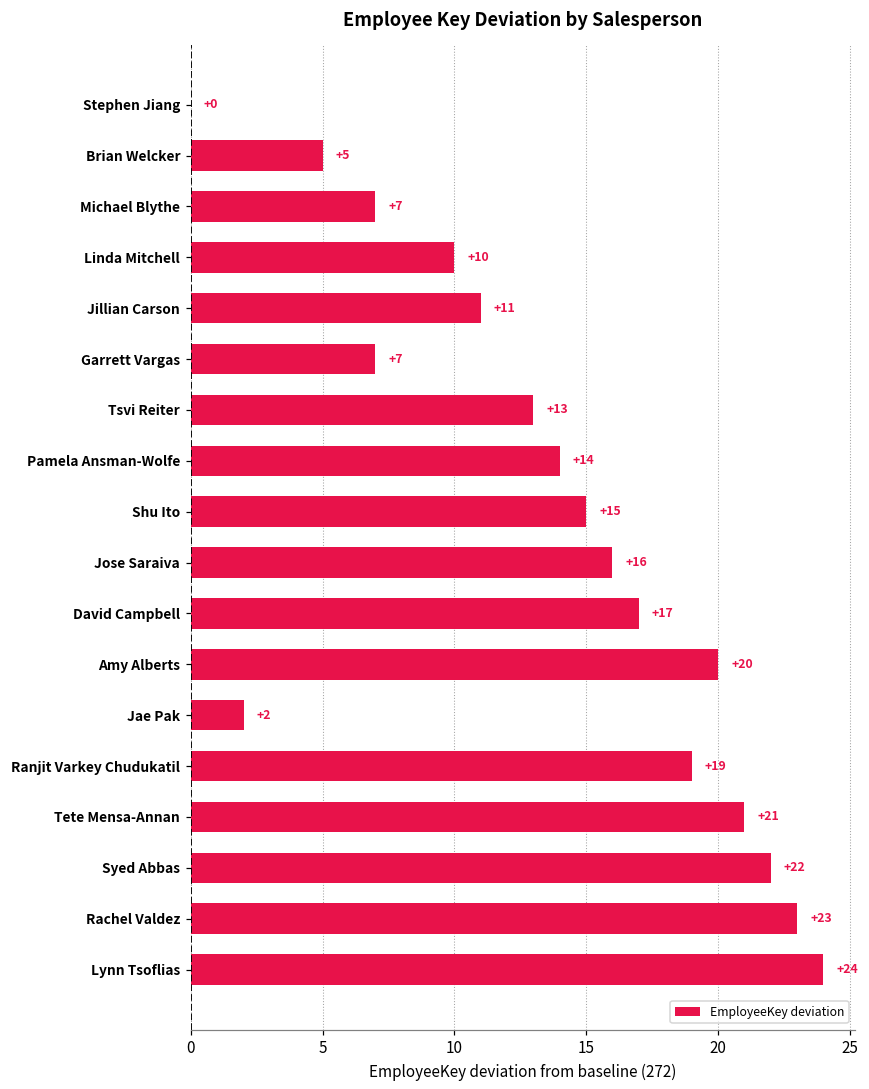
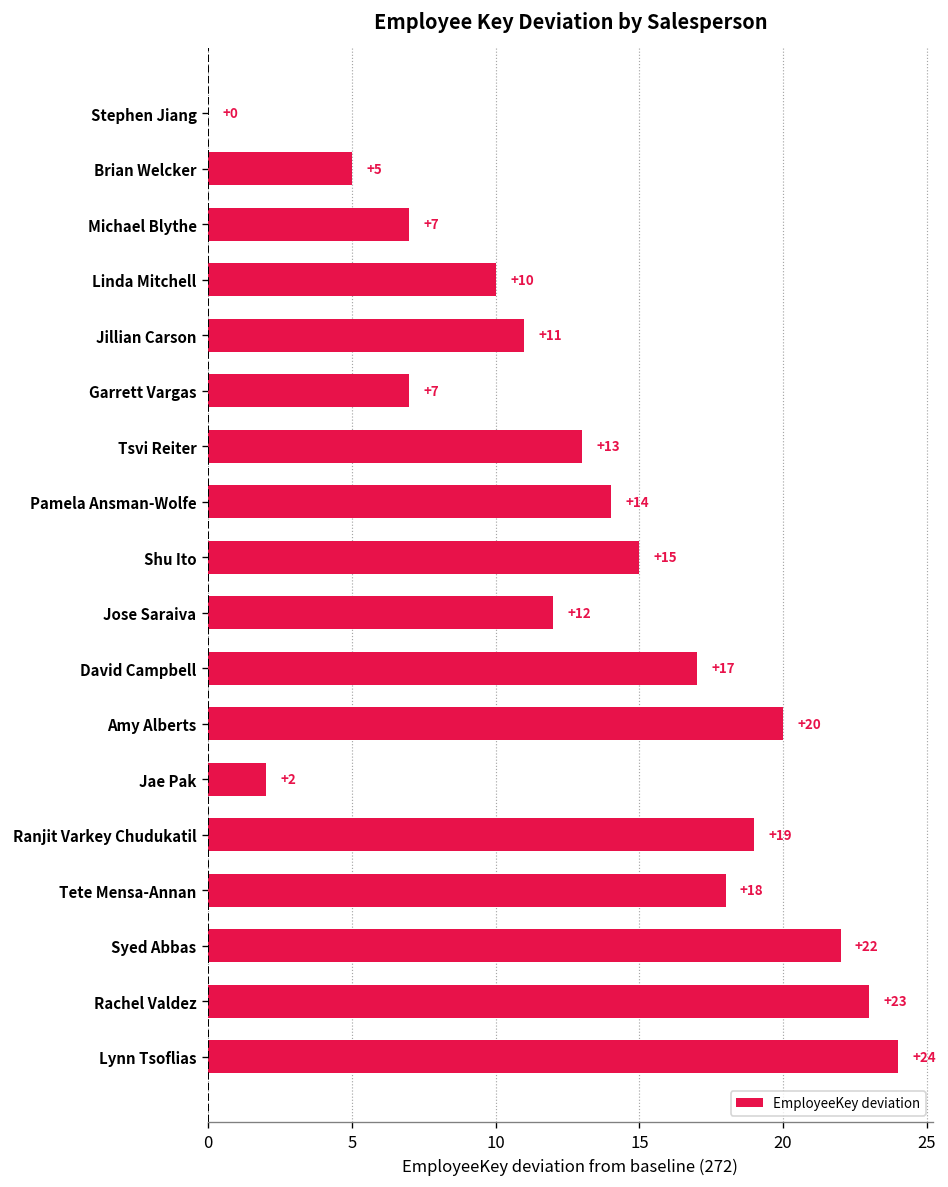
  {
    "Stephen Jiang": "+0",
    "Brian Welcker": "+5",
    "Michael Blythe": "+7",
    "Linda Mitchell": "+10",
    "Jillian Carson": "+11",
    "Garrett Vargas": "+7",
    "Tsvi Reiter": "+13",
    "Pamela Ansman-Wolfe": "+14",
    "Shu Ito": "+15",
-   "Jose Saraiva": "+16",
+   "Jose Saraiva": "+12",
    "David Campbell": "+17",
    "Amy Alberts": "+20",
    "Jae Pak": "+2",
    "Ranjit Varkey Chudukatil": "+19",
-   "Tete Mensa-Annan": "+21",
+   "Tete Mensa-Annan": "+18",
    "Syed Abbas": "+22",
    "Rachel Valdez": "+23",
    "Lynn Tsoflias": "+24"
  }
